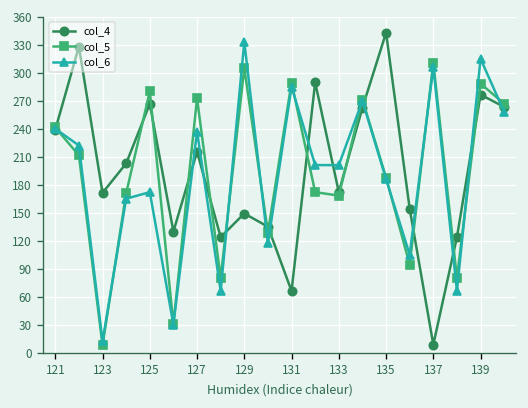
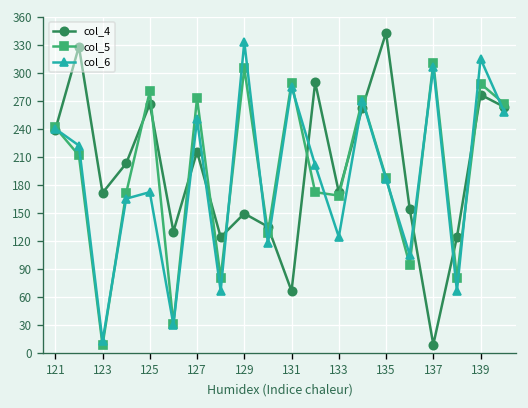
  {
    "col_6": {
      "123": 10,
      "125": 170,
-     "127": 240,
+     "127": 250,
      "129": 330,
      "131": 290,
-     "133": 200,
+     "133": 120,
      "137": 310,
      "139": 320
    }
  }
